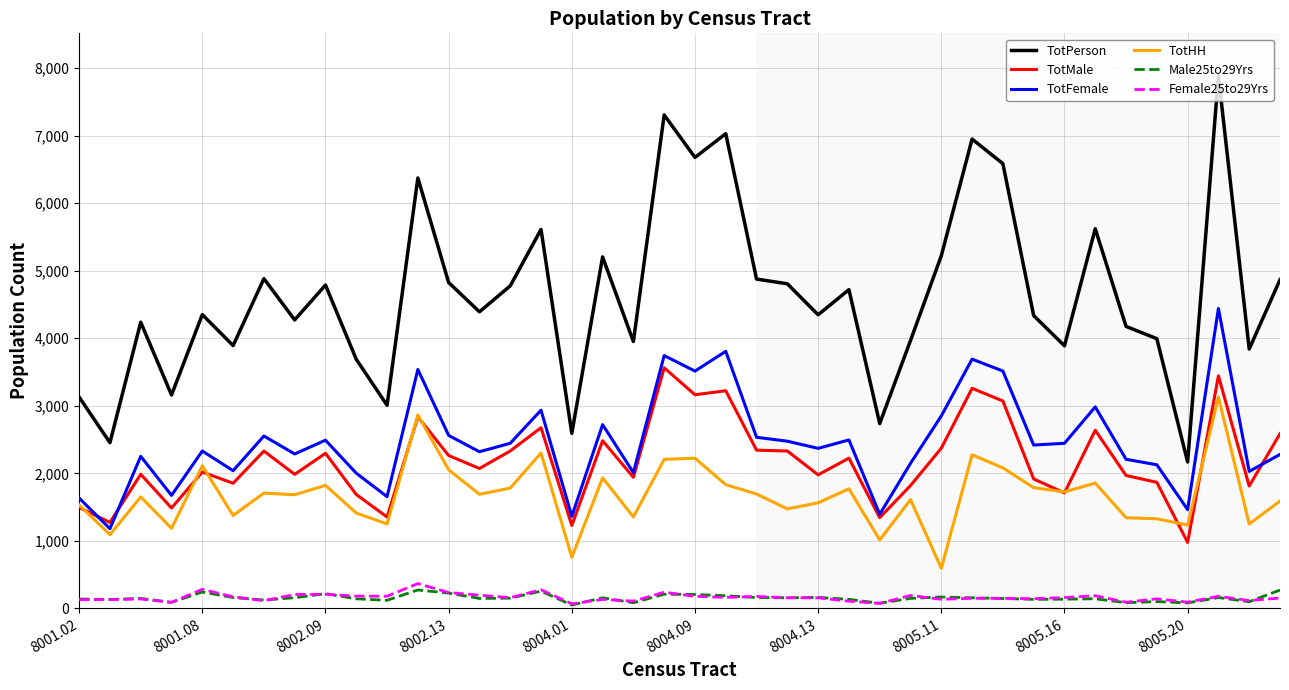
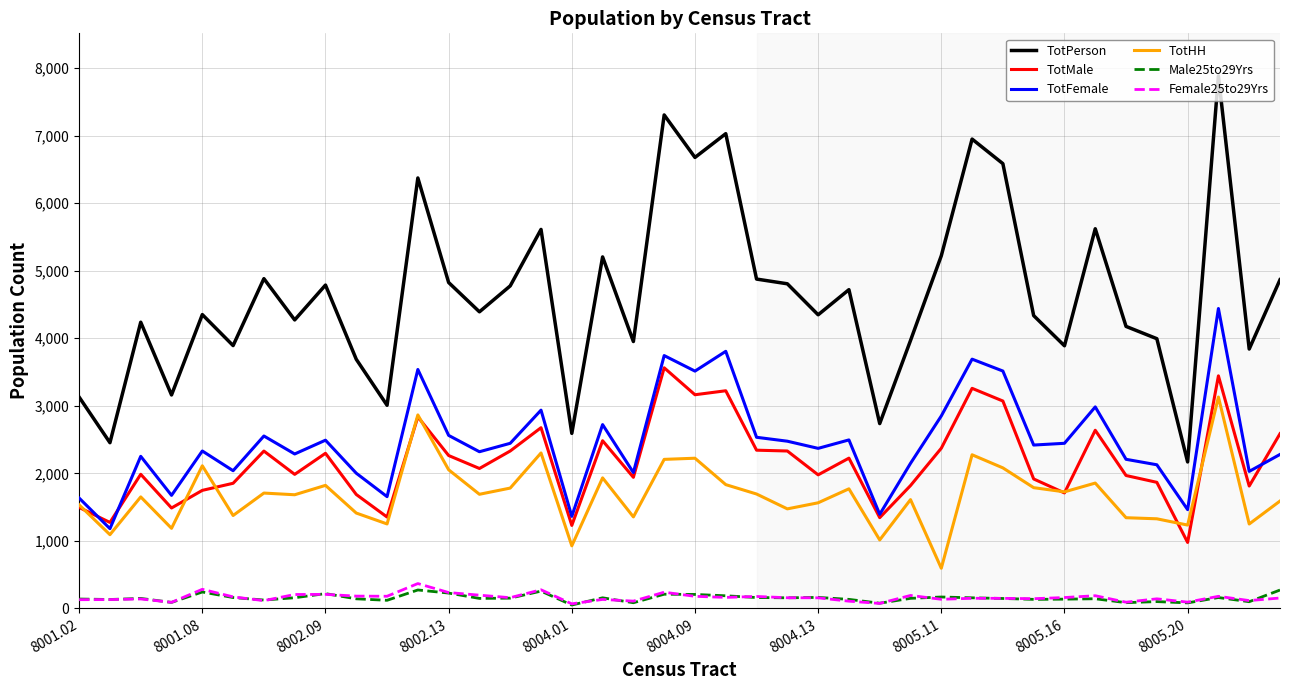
  {
    "TotPerson": {
      "8001.02": "3,100",
      "8001.08": "4,400",
      "8002.09": "4,800",
      "8002.13": "4,800",
      "8004.01": "2,600",
      "8004.09": "6,700",
      "8004.13": "4,300",
      "8005.11": "5,200",
      "8005.16": "3,900",
      "8005.20": "2,200"
    },
    "TotMale": {
      "8001.02": "1,500",
-     "8001.08": "2,000",
+     "8001.08": "1,700",
      "8002.09": "2,300",
      "8002.13": "2,300",
      "8004.01": "1,200",
      "8004.09": "3,200",
      "8004.13": "2,000",
      "8005.11": "2,400",
      "8005.20": "1,000"
    },
    "TotFemale": {
      "8001.02": "1,600",
      "8001.08": "2,300",
      "8002.09": "2,500",
      "8002.13": "2,600",
      "8004.01": "1,400",
      "8004.09": "3,500",
      "8004.13": "2,400",
      "8005.11": "2,900",
      "8005.16": "2,400",
      "8005.20": "1,500"
    },
    "TotHH": {
      "8001.02": "1,500",
      "8001.08": "2,100",
      "8002.09": "1,800",
      "8002.13": "2,100",
-     "8004.01": "800",
+     "8004.01": "900",
      "8004.09": "2,200",
      "8004.13": "1,600",
      "8005.11": "600",
      "8005.20": "1,200"
    },
    "Male25to29Yrs": {
      "8001.08": "200"
    },
    "Female25to29Yrs": {
      "8001.08": "300"
    }
  }
